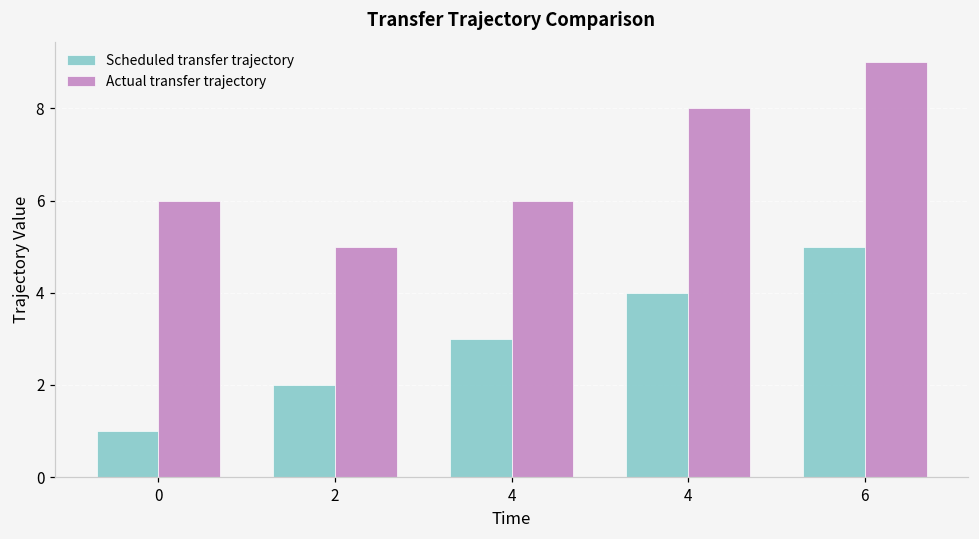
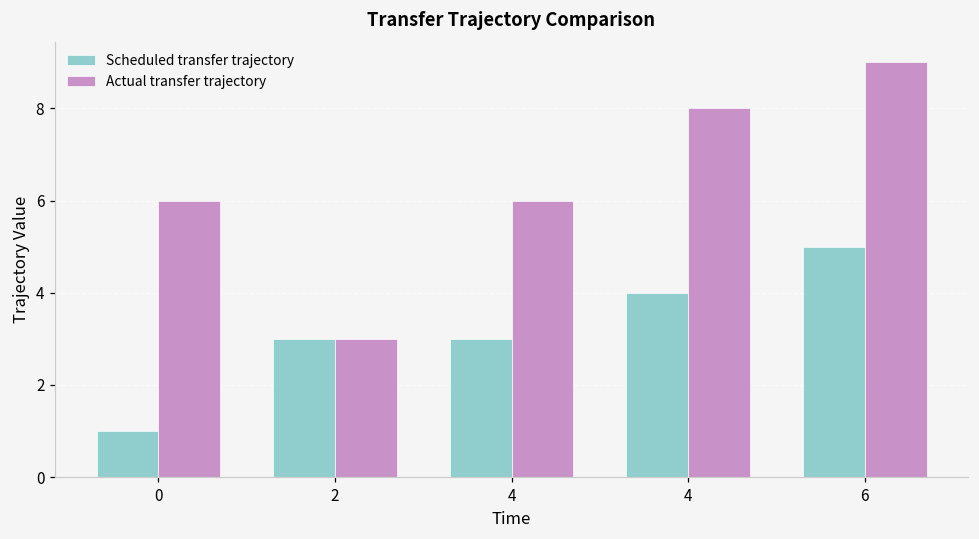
  {
    "Scheduled transfer trajectory": {
      "0": 1,
-     "2": 2,
+     "2": 3,
      "6": 5
    },
    "Actual transfer trajectory": {
      "0": 6,
-     "2": 5,
+     "2": 3,
      "6": 9
    }
  }
